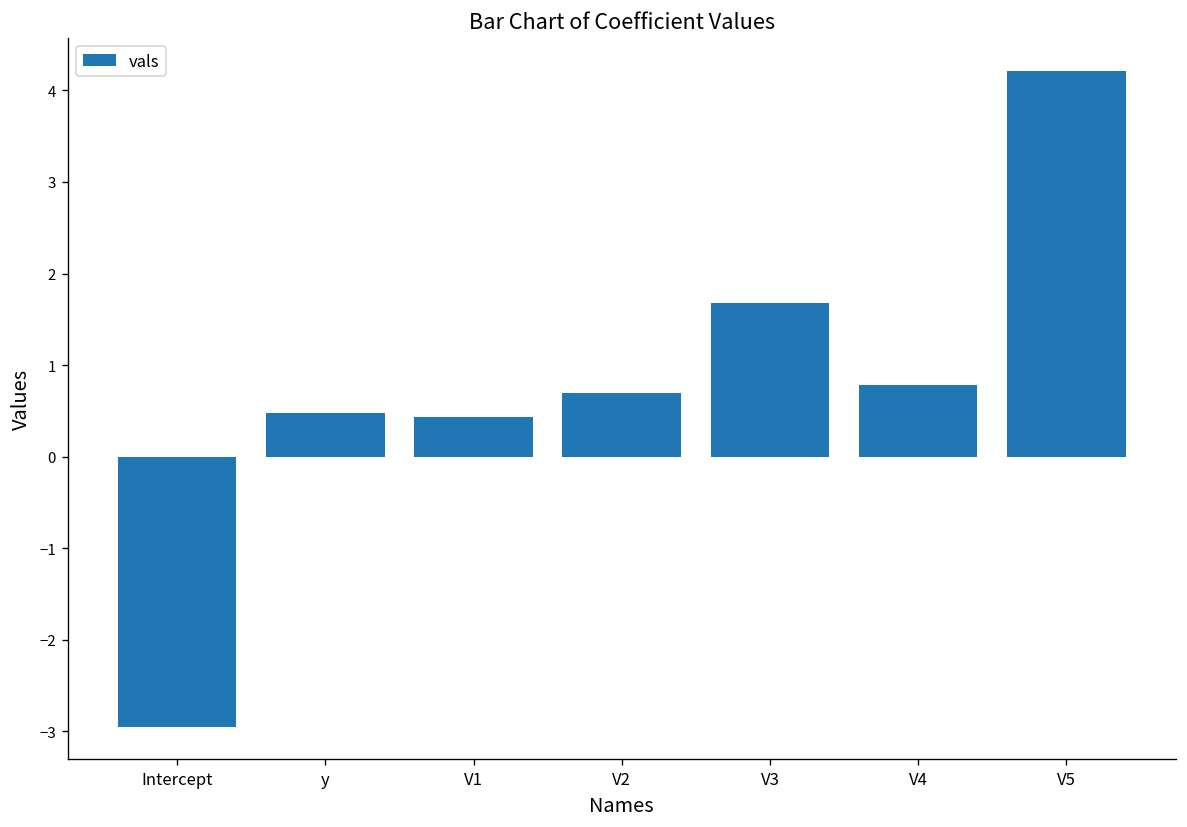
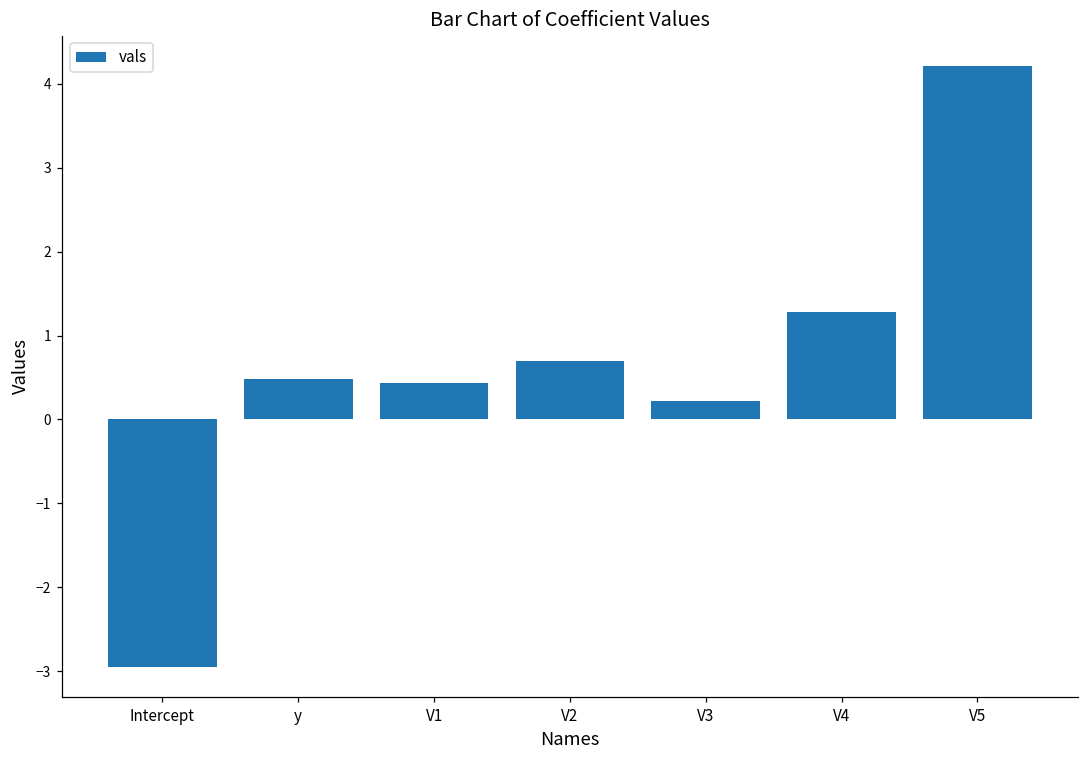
  {
    "Intercept": -2.9,
    "y": 0.5,
    "V1": 0.4,
    "V2": 0.7,
-   "V3": 1.7,
-   "V4": 0.8,
+   "V3": 0.2,
+   "V4": 1.3,
    "V5": 4.2
  }
